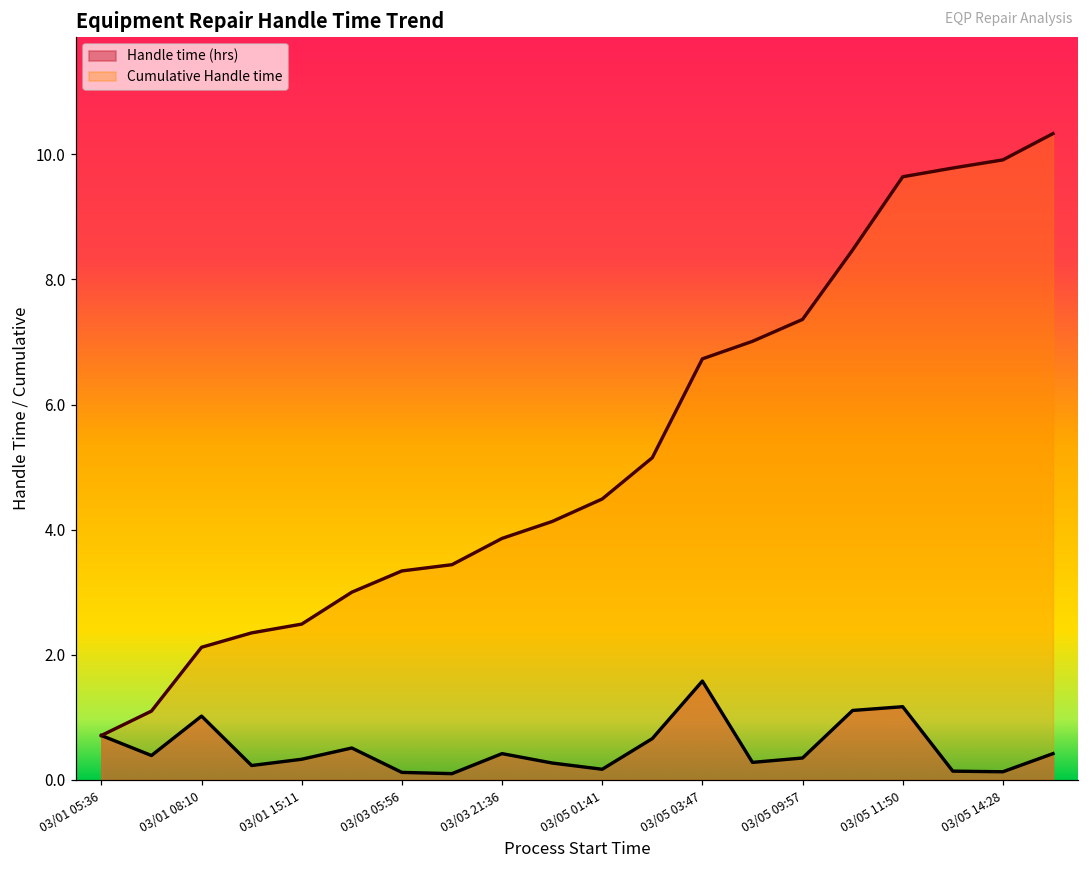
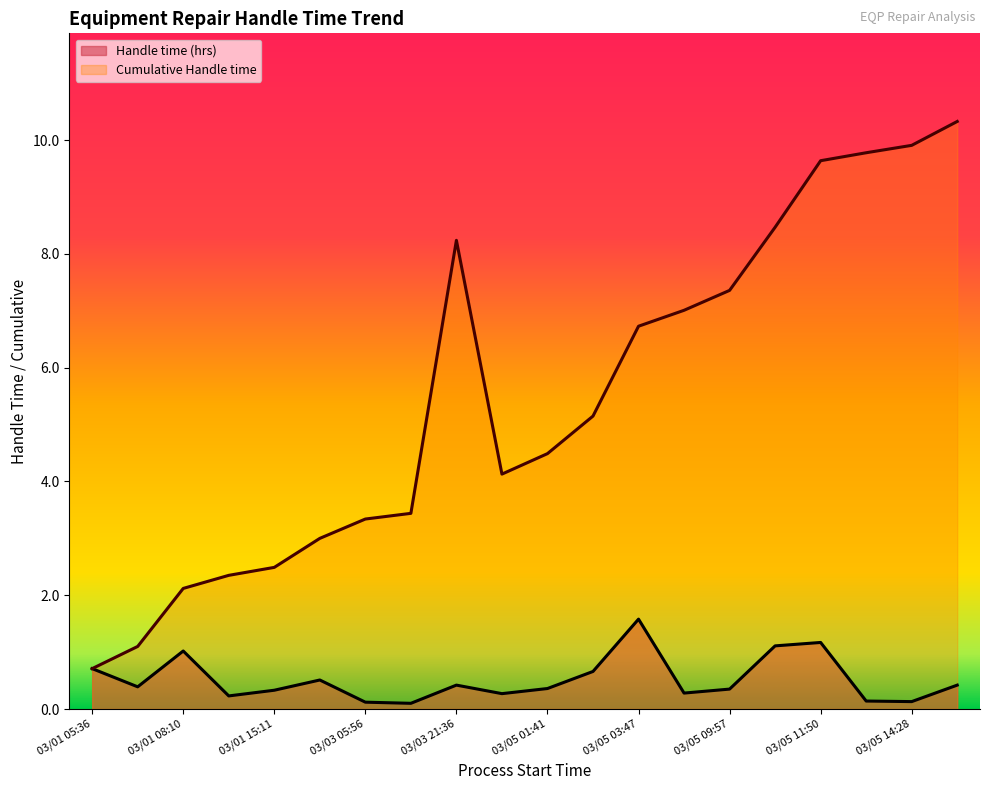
  {
    "Handle time (hrs)": {
      "03/01 08:10": 1.0,
      "03/01 15:11": 0.3,
      "03/03 05:56": 0.1,
      "03/03 21:36": 0.4,
-     "03/05 01:41": 0.2,
+     "03/05 01:41": 0.4,
      "03/05 03:47": 1.6,
      "03/05 09:57": 0.4,
      "03/05 11:50": 1.2,
      "03/05 14:28": 0.1
    },
    "Cumulative Handle time": {
      "03/01 08:10": 2.1,
      "03/01 15:11": 2.5,
      "03/03 05:56": 3.3,
-     "03/03 21:36": 3.9,
+     "03/03 21:36": 8.2,
      "03/05 01:41": 4.5,
      "03/05 03:47": 6.7,
      "03/05 09:57": 7.4,
      "03/05 11:50": 9.6,
      "03/05 14:28": 9.9
    }
  }
